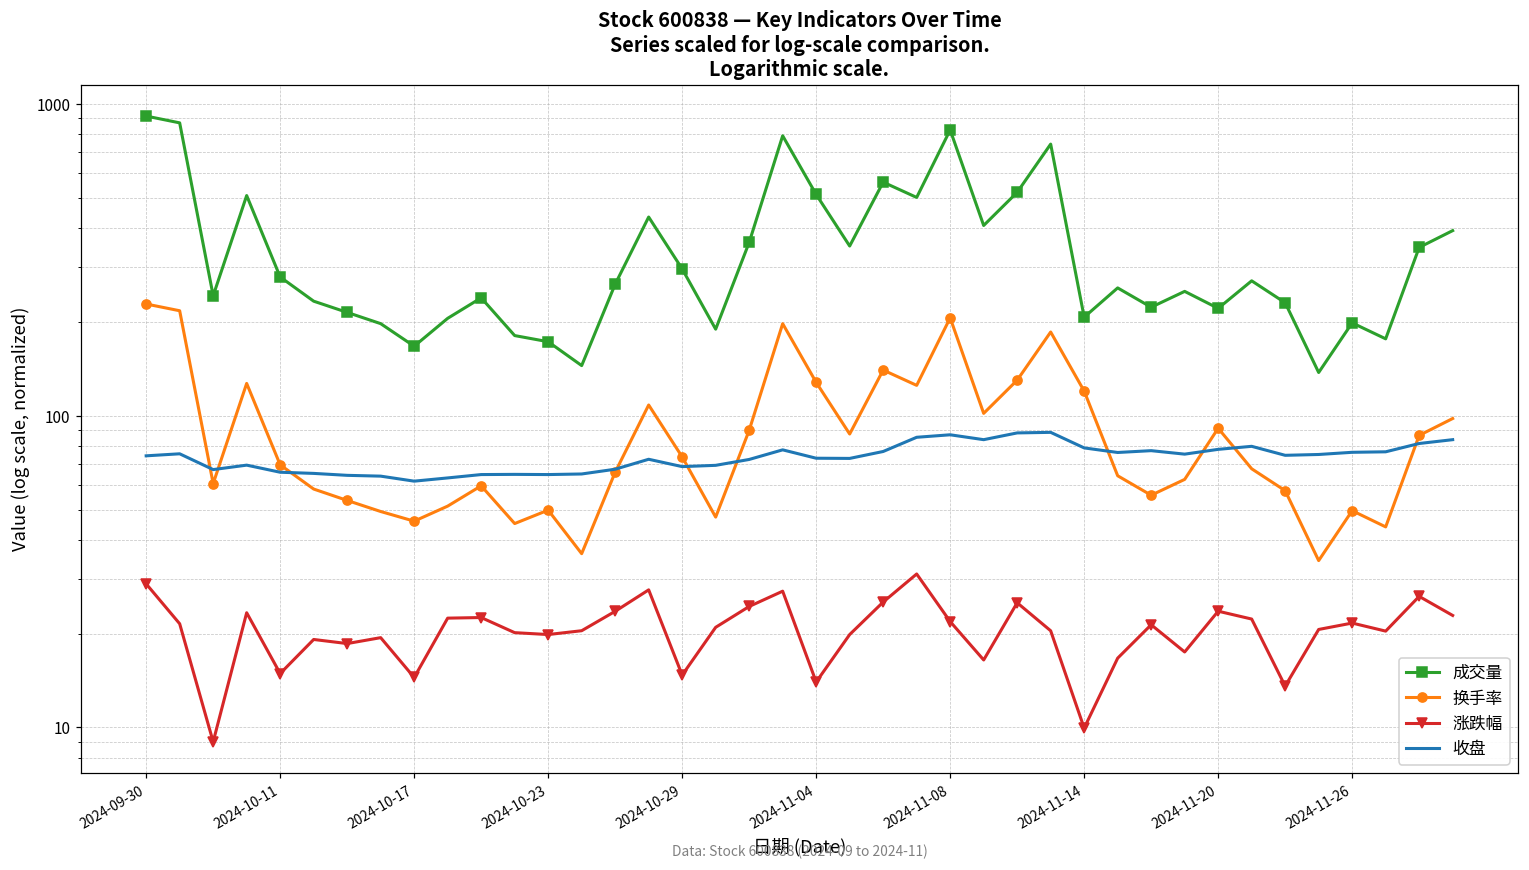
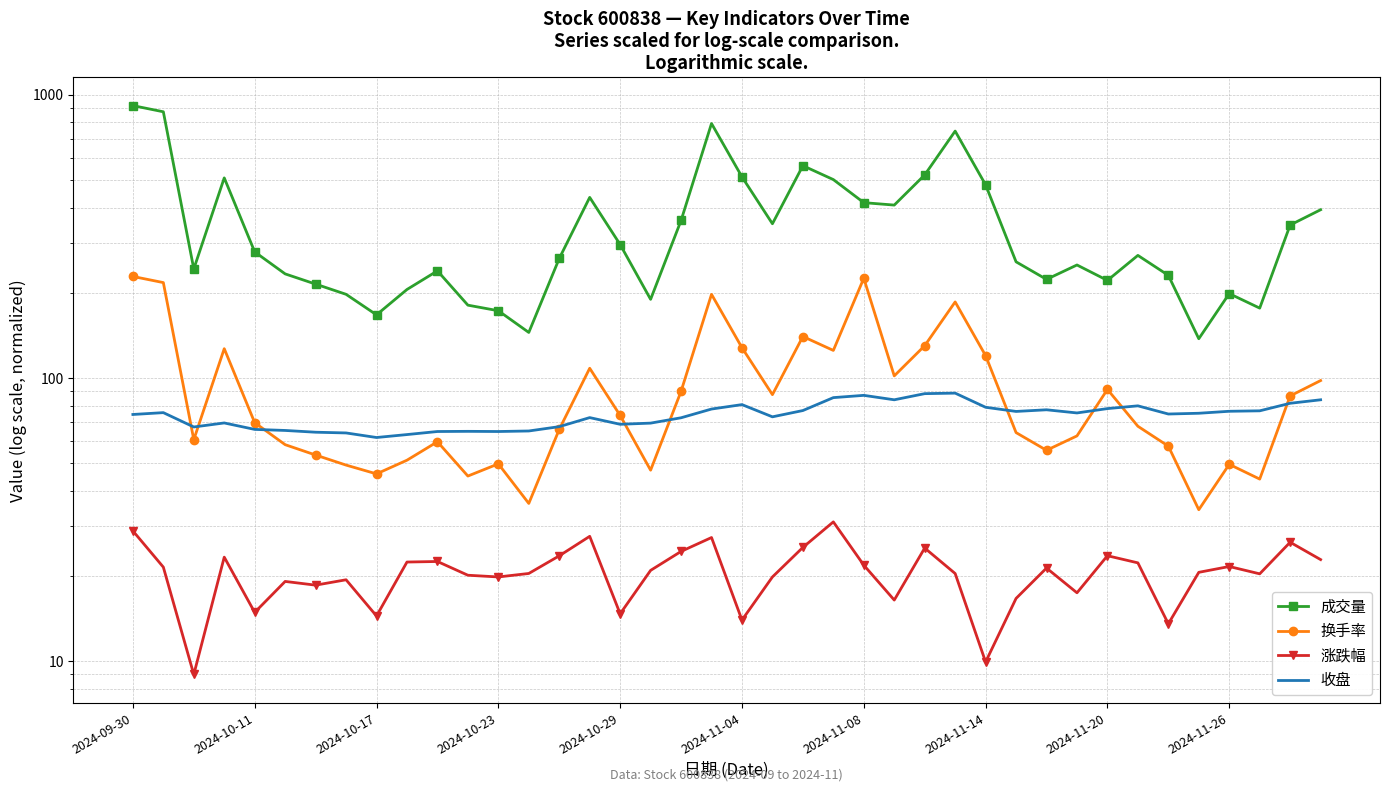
  {
    "成交量": {
      "2024-09-30": 920,
      "2024-10-11": 280,
      "2024-10-17": 170,
      "2024-10-23": 170,
      "2024-10-29": 300,
      "2024-11-04": 510,
-     "2024-11-08": 830,
-     "2024-11-14": 210,
+     "2024-11-08": 420,
+     "2024-11-14": 480,
      "2024-11-20": 220,
      "2024-11-26": 200
    },
    "换手率": {
      "2024-09-30": 230,
      "2024-10-11": 70,
      "2024-10-17": 46,
      "2024-10-23": 50,
      "2024-10-29": 74,
      "2024-11-04": 130,
-     "2024-11-08": 210,
+     "2024-11-08": 230,
      "2024-11-14": 120,
      "2024-11-20": 91,
      "2024-11-26": 50
    },
    "涨跌幅": {
      "2024-09-30": 29,
      "2024-10-11": 15,
      "2024-10-17": 14,
      "2024-10-23": 20,
      "2024-10-29": 15,
      "2024-11-04": 14,
      "2024-11-08": 22,
      "2024-11-14": 10,
      "2024-11-20": 24,
      "2024-11-26": 22
    },
    "收盘": {
      "2024-09-30": 74,
      "2024-10-11": 66,
      "2024-10-17": 62,
      "2024-10-23": 65,
      "2024-10-29": 69,
-     "2024-11-04": 73,
+     "2024-11-04": 81,
      "2024-11-08": 87,
      "2024-11-14": 79,
      "2024-11-20": 78,
      "2024-11-26": 76
    }
  }
